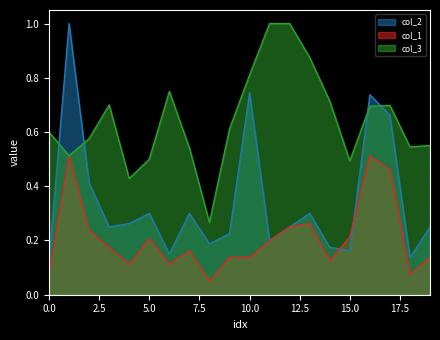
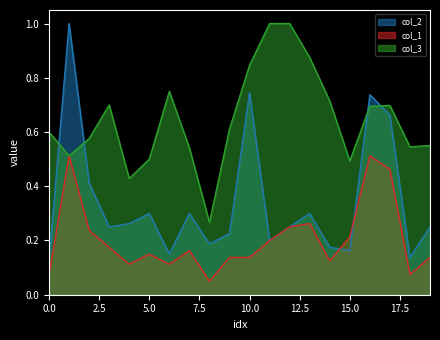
  {
    "col_2": {
      "0.0": 0.13,
      "5.0": 0.30,
      "10.0": 0.75,
      "15.0": 0.16
    },
    "col_1": {
      "0.0": 0.08,
-     "5.0": 0.21,
+     "5.0": 0.15,
      "10.0": 0.14,
      "15.0": 0.21
    },
    "col_3": {
      "0.0": 0.60,
      "5.0": 0.50,
-     "10.0": 0.81,
+     "10.0": 0.85,
      "15.0": 0.49
    }
  }
